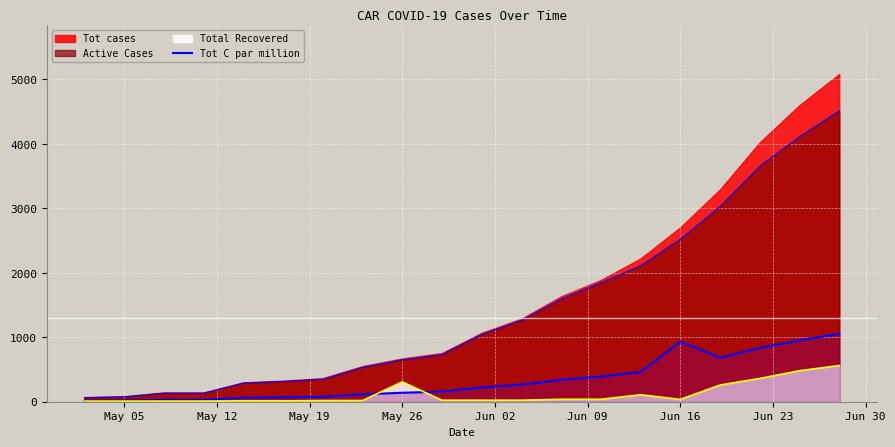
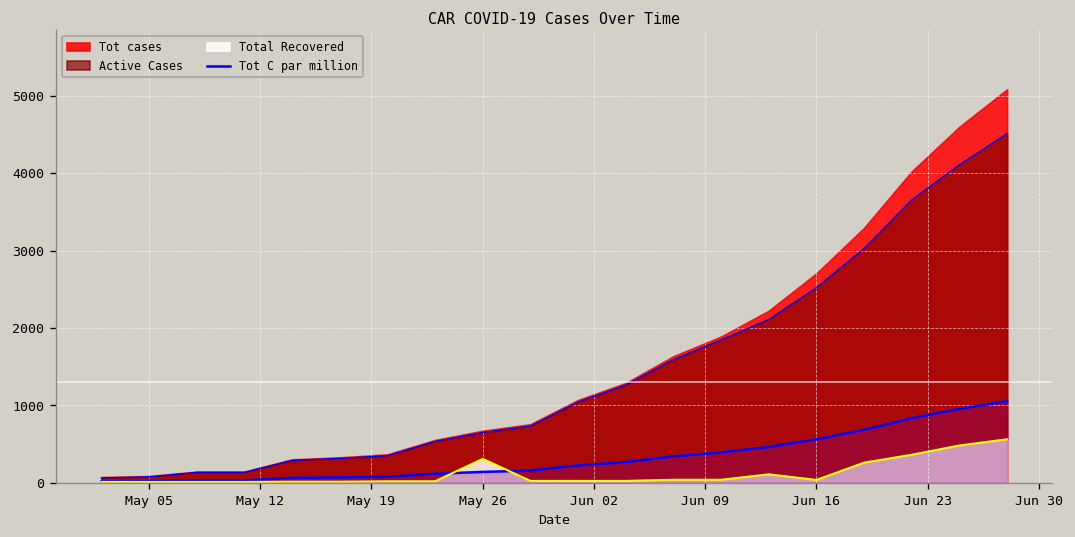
  {
    "Tot C par million": {
      "May 26": 100,
-     "Jun 16": 900
+     "Jun 16": 600
    },
    "Tot cases": {
      "Jun 16": 2700
    },
    "Active Cases": {
      "Jun 16": 2500
    },
    "Total Recovered": {
      "May 26": 300,
      "Jun 16": 0
    }
  }
